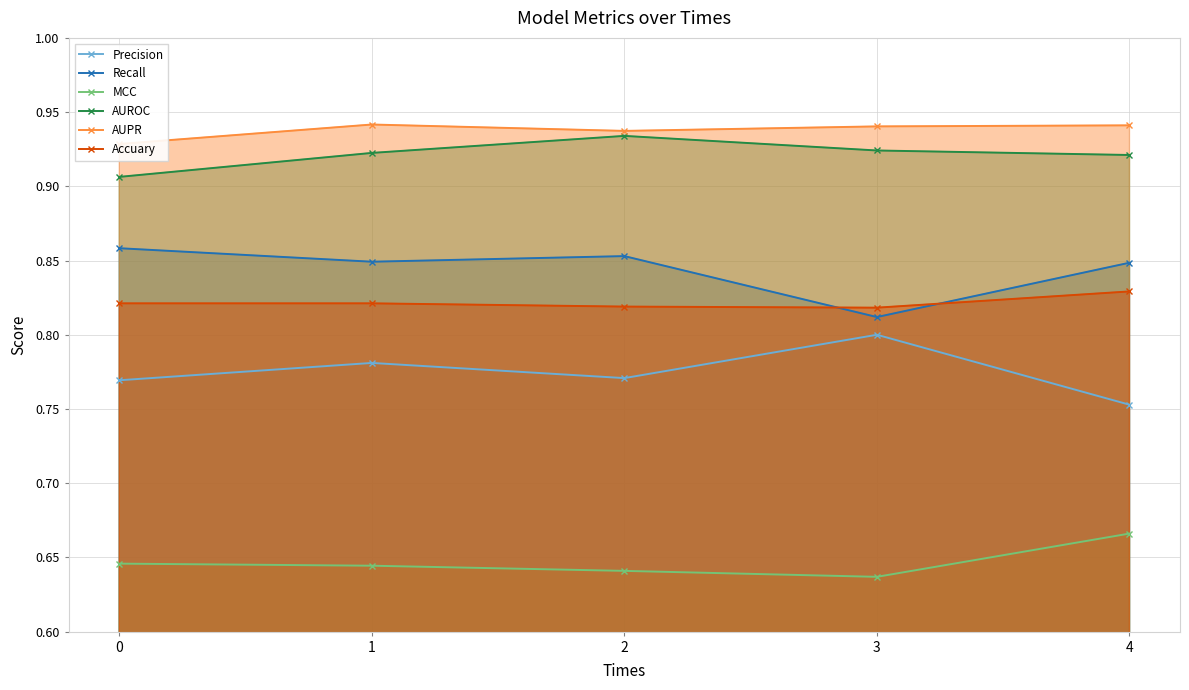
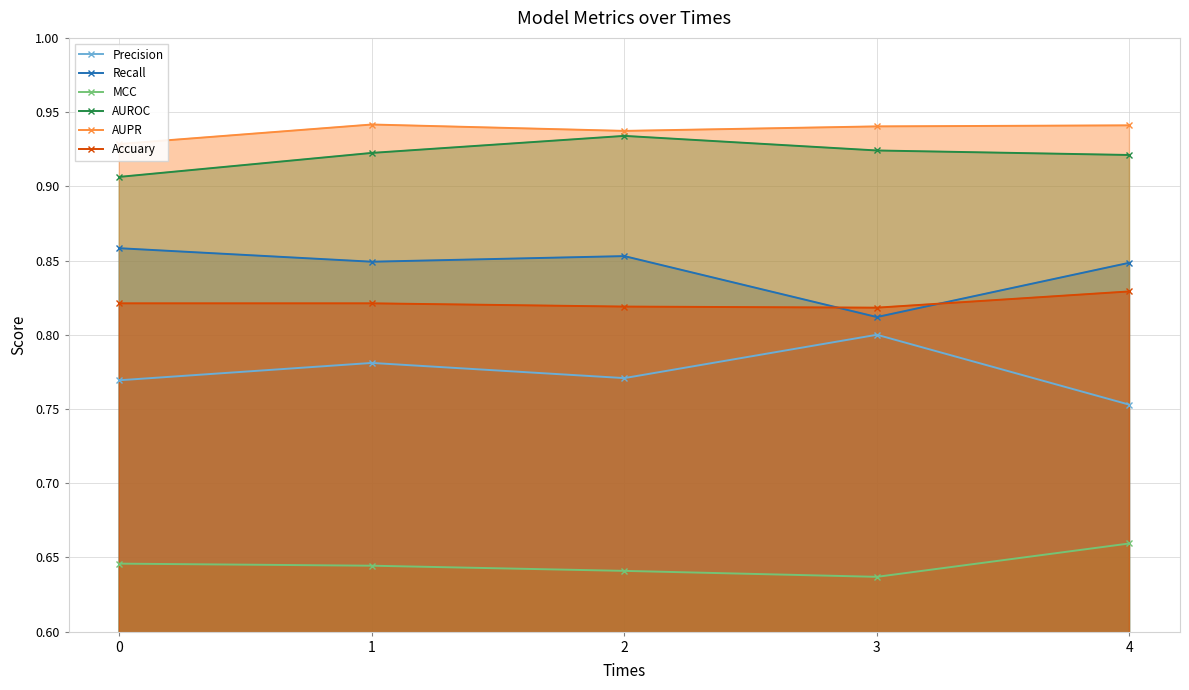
  {
    "Precision": {
      "0": 0.769,
      "1": 0.781,
      "2": 0.771,
      "3": 0.800,
      "4": 0.753
    },
    "Recall": {
      "0": 0.858,
      "1": 0.849,
      "2": 0.853,
      "3": 0.812,
      "4": 0.849
    },
    "MCC": {
      "0": 0.646,
      "1": 0.644,
      "2": 0.641,
      "3": 0.637,
-     "4": 0.666
+     "4": 0.659
    },
    "AUROC": {
      "0": 0.906,
      "1": 0.923,
      "2": 0.934,
      "3": 0.924,
      "4": 0.921
    },
    "AUPR": {
      "1": 0.942,
      "2": 0.937,
      "3": 0.940,
      "4": 0.941
    },
    "Accuary": {
      "0": 0.821,
      "1": 0.821,
      "2": 0.819,
      "3": 0.818,
      "4": 0.829
    }
  }
